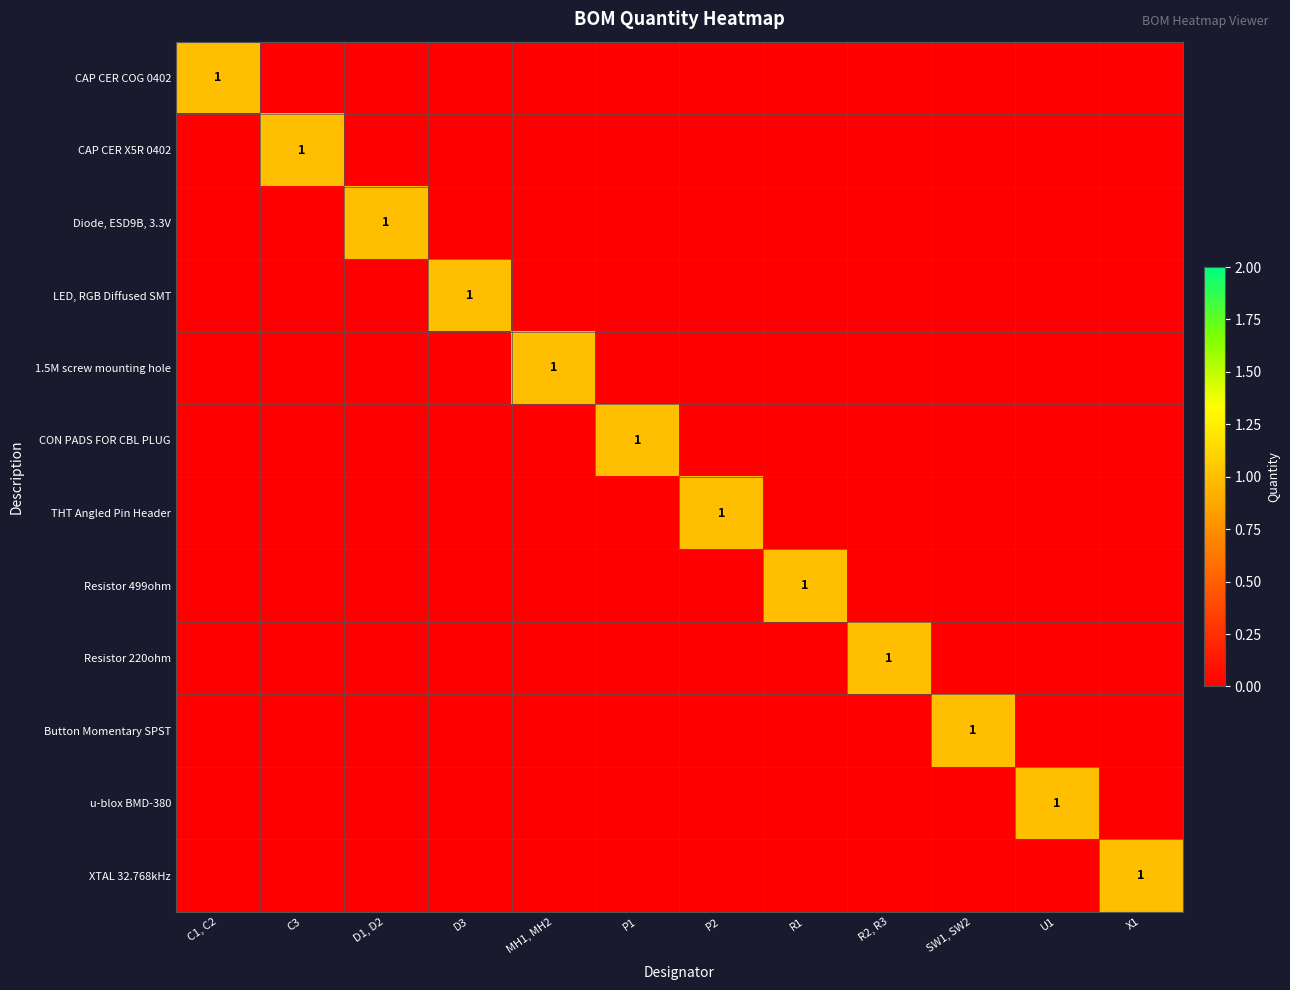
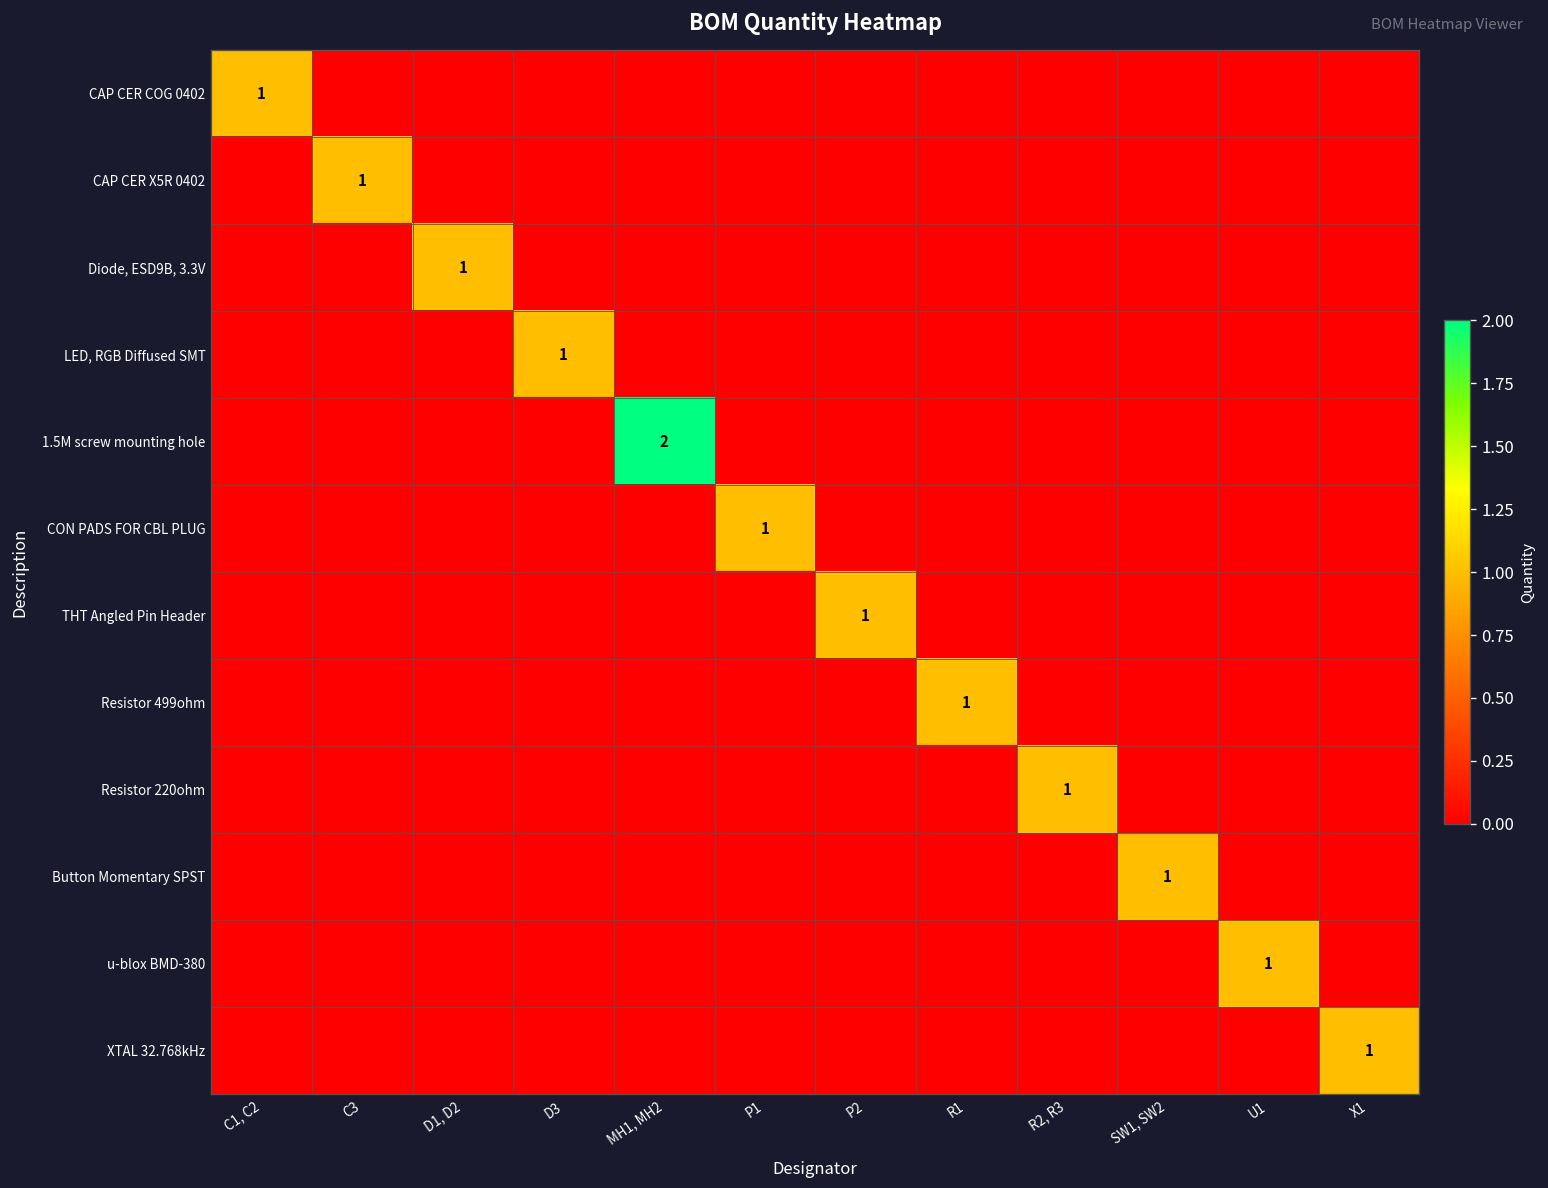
  {
    "CAP CER COG 0402": {
      "C1, C2": 1
    },
    "CAP CER X5R 0402": {
      "C3": 1
    },
    "Diode, ESD9B, 3.3V": {
      "D1, D2": 1
    },
    "LED, RGB Diffused SMT": {
      "D3": 1
    },
    "1.5M screw mounting hole": {
-     "MH1, MH2": 1
+     "MH1, MH2": 2
    },
    "CON PADS FOR CBL PLUG": {
      "P1": 1
    },
    "THT Angled Pin Header": {
      "P2": 1
    },
    "Resistor 499ohm": {
      "R1": 1
    },
    "Resistor 220ohm": {
      "R2, R3": 1
    },
    "Button Momentary SPST": {
      "SW1, SW2": 1
    },
    "u-blox BMD-380": {
      "U1": 1
    },
    "XTAL 32.768kHz": {
      "X1": 1
    }
  }
